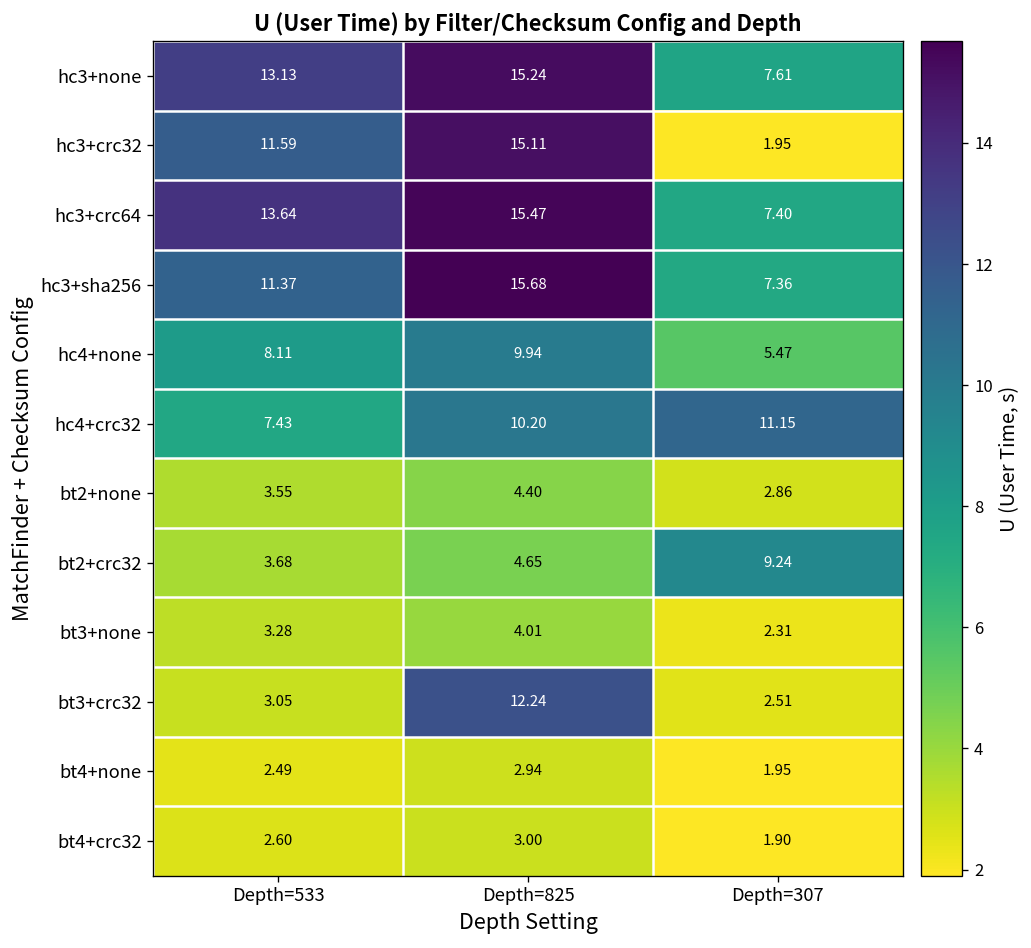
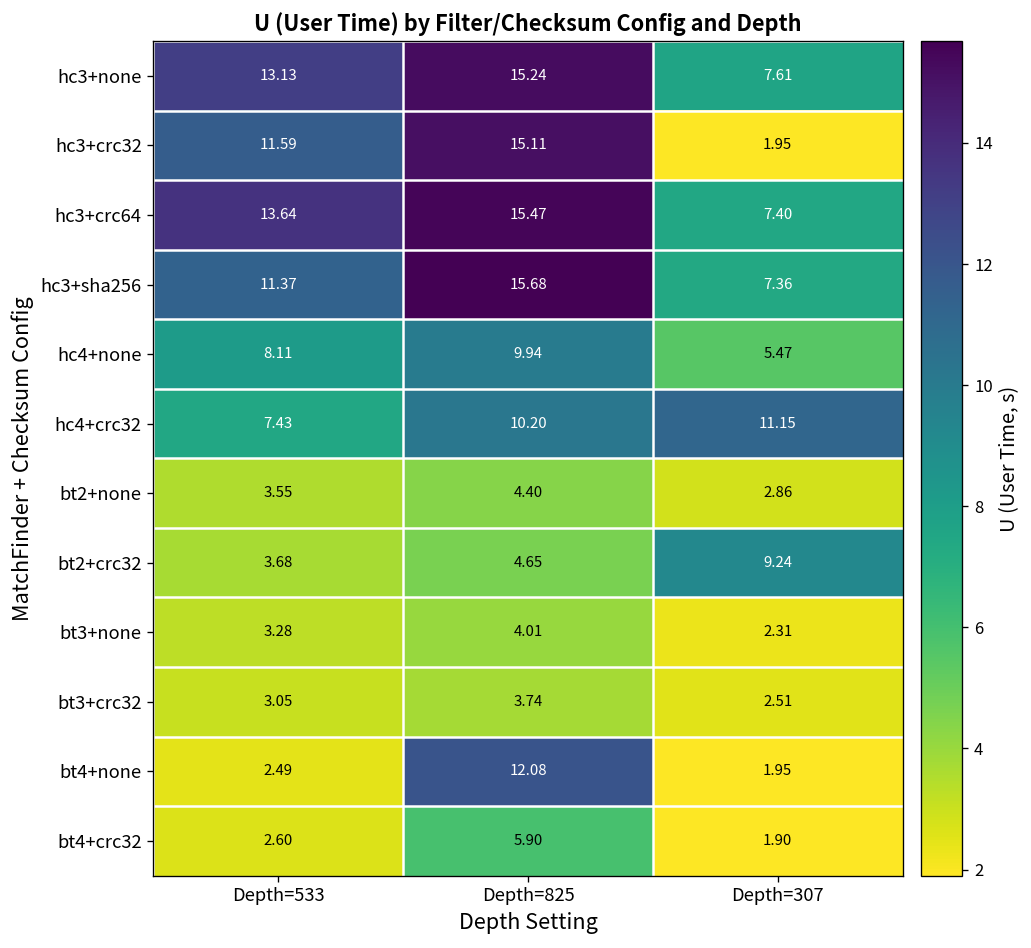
  {
    "hc3+none": {
      "Depth=533": 13.13,
      "Depth=825": 15.24,
      "Depth=307": 7.61
    },
    "hc3+crc32": {
      "Depth=533": 11.59,
      "Depth=825": 15.11,
      "Depth=307": 1.95
    },
    "hc3+crc64": {
      "Depth=533": 13.64,
      "Depth=825": 15.47,
      "Depth=307": 7.40
    },
    "hc3+sha256": {
      "Depth=533": 11.37,
      "Depth=825": 15.68,
      "Depth=307": 7.36
    },
    "hc4+none": {
      "Depth=533": 8.11,
      "Depth=825": 9.94,
      "Depth=307": 5.47
    },
    "hc4+crc32": {
      "Depth=533": 7.43,
      "Depth=825": 10.20,
      "Depth=307": 11.15
    },
    "bt2+none": {
      "Depth=533": 3.55,
      "Depth=825": 4.40,
      "Depth=307": 2.86
    },
    "bt2+crc32": {
      "Depth=533": 3.68,
      "Depth=825": 4.65,
      "Depth=307": 9.24
    },
    "bt3+none": {
      "Depth=533": 3.28,
      "Depth=825": 4.01,
      "Depth=307": 2.31
    },
    "bt3+crc32": {
      "Depth=533": 3.05,
-     "Depth=825": 12.24,
+     "Depth=825": 3.74,
      "Depth=307": 2.51
    },
    "bt4+none": {
      "Depth=533": 2.49,
-     "Depth=825": 2.94,
+     "Depth=825": 12.08,
      "Depth=307": 1.95
    },
    "bt4+crc32": {
      "Depth=533": 2.60,
-     "Depth=825": 3.00,
+     "Depth=825": 5.90,
      "Depth=307": 1.90
    }
  }
